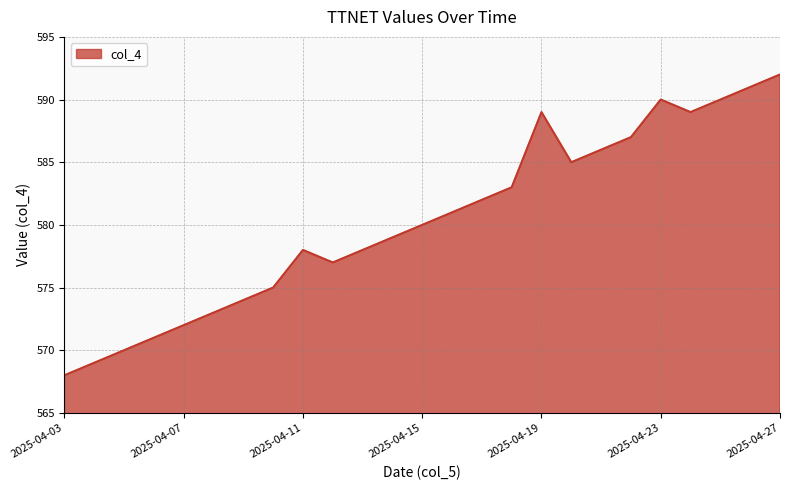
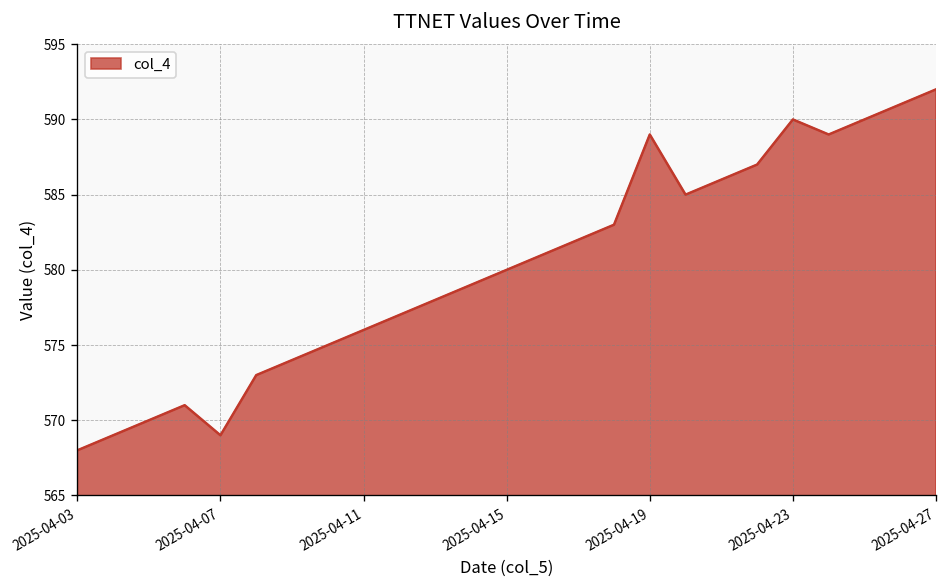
  {
    "2025-04-03": 568,
-   "2025-04-07": 572,
-   "2025-04-11": 578,
+   "2025-04-07": 569,
+   "2025-04-11": 576,
    "2025-04-15": 580,
    "2025-04-19": 589,
    "2025-04-23": 590,
    "2025-04-27": 592
  }
